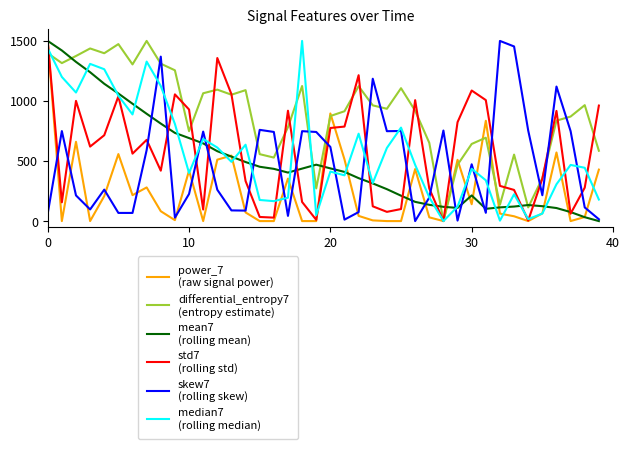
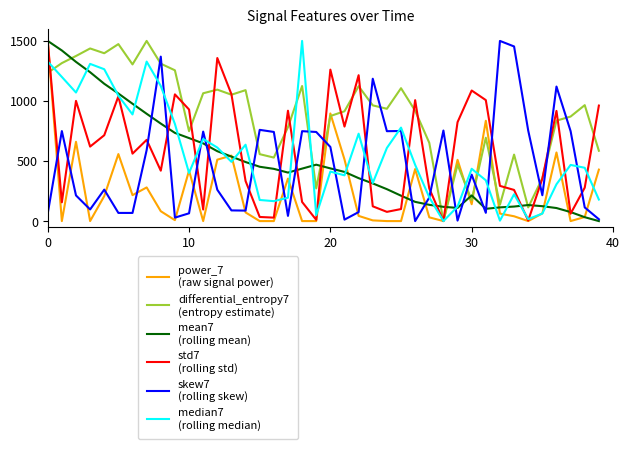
  {
    "power_7 (raw signal power)": {
      "20": 900,
      "30": 140
    },
    "differential_entropy7 (entropy estimate)": {
-     "0": 1400,
+     "0": 1240,
      "10": 750,
      "20": 870,
-     "30": 640
+     "30": 170
    },
    "mean7 (rolling mean)": {
      "10": 690,
      "20": 440,
      "30": 210
    },
    "std7 (rolling std)": {
      "10": 930,
-     "20": 780,
+     "20": 1260,
      "30": 1090
    },
    "skew7 (rolling skew)": {
      "0": 60,
-     "10": 230,
+     "10": 60,
      "20": 620,
-     "30": 470
+     "30": 390
    },
    "median7 (rolling median)": {
-     "0": 1440,
+     "0": 1330,
      "20": 410,
      "30": 440
    }
  }
